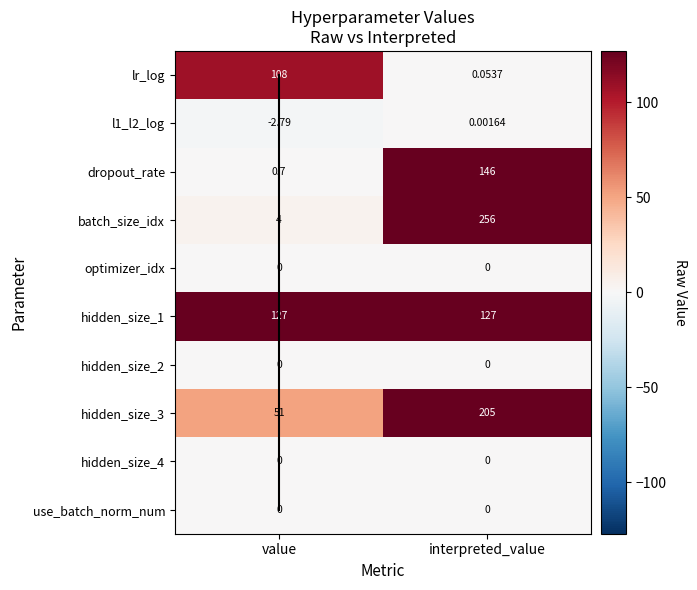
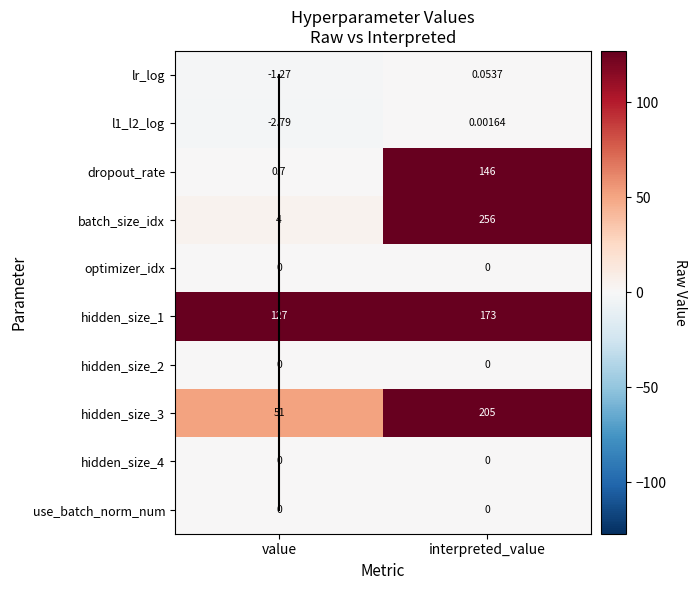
  {
    "lr_log": {
-     "value": 108,
+     "value": -1.27,
      "interpreted_value": 0.0537
    },
    "l1_l2_log": {
      "interpreted_value": 0.00164
    },
    "dropout_rate": {
      "interpreted_value": 146
    },
    "batch_size_idx": {
      "interpreted_value": 256
    },
    "optimizer_idx": {
      "interpreted_value": 0
    },
    "hidden_size_1": {
-     "interpreted_value": 127
+     "interpreted_value": 173
    },
    "hidden_size_2": {
      "interpreted_value": 0
    },
    "hidden_size_3": {
      "interpreted_value": 205
    },
    "hidden_size_4": {
      "interpreted_value": 0
    },
    "use_batch_norm_num": {
      "interpreted_value": 0
    }
  }
